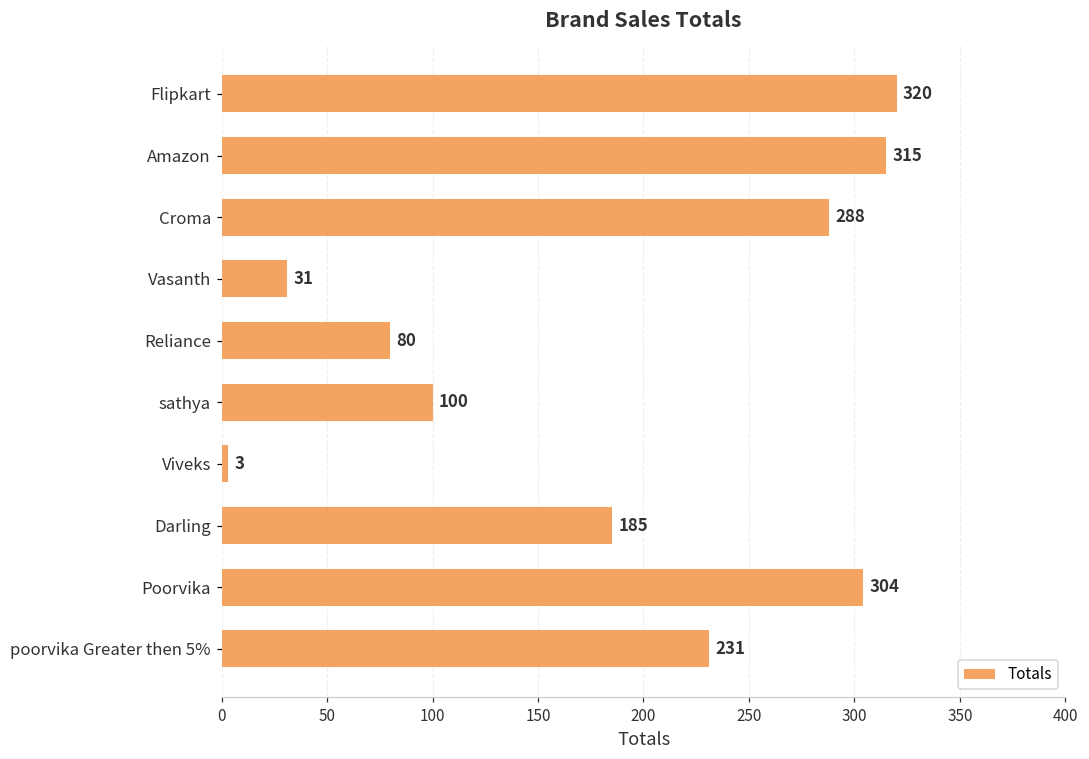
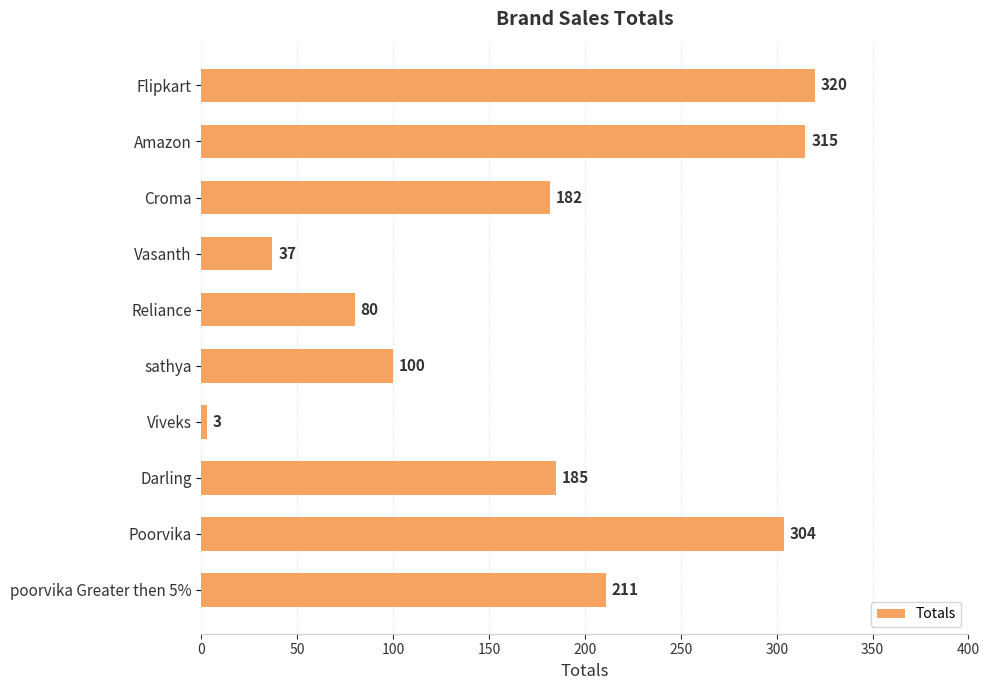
  {
    "Flipkart": 320,
    "Amazon": 315,
-   "Croma": 288,
-   "Vasanth": 31,
+   "Croma": 182,
+   "Vasanth": 37,
    "Reliance": 80,
    "sathya": 100,
    "Viveks": 3,
    "Darling": 185,
    "Poorvika": 304,
-   "poorvika Greater then 5%": 231
+   "poorvika Greater then 5%": 211
  }
